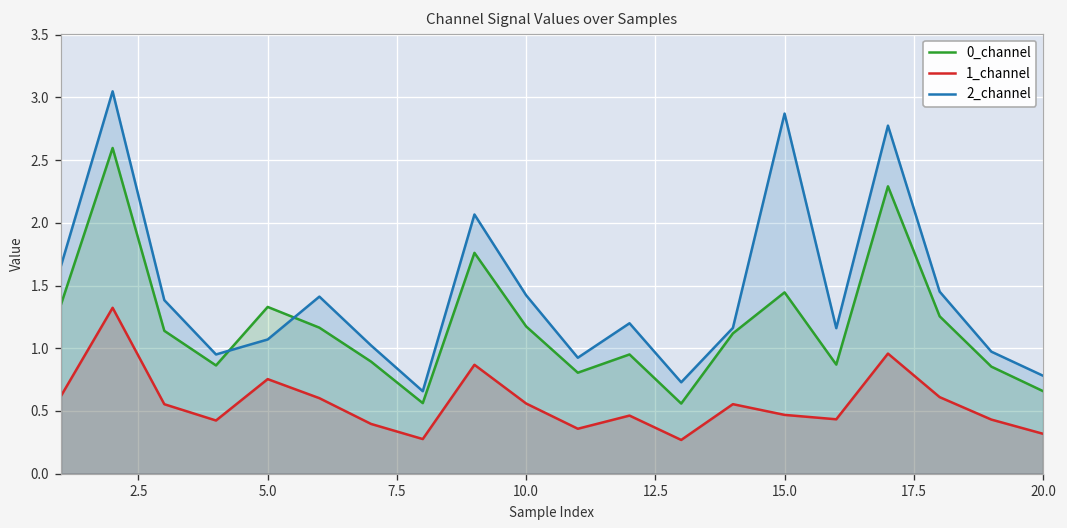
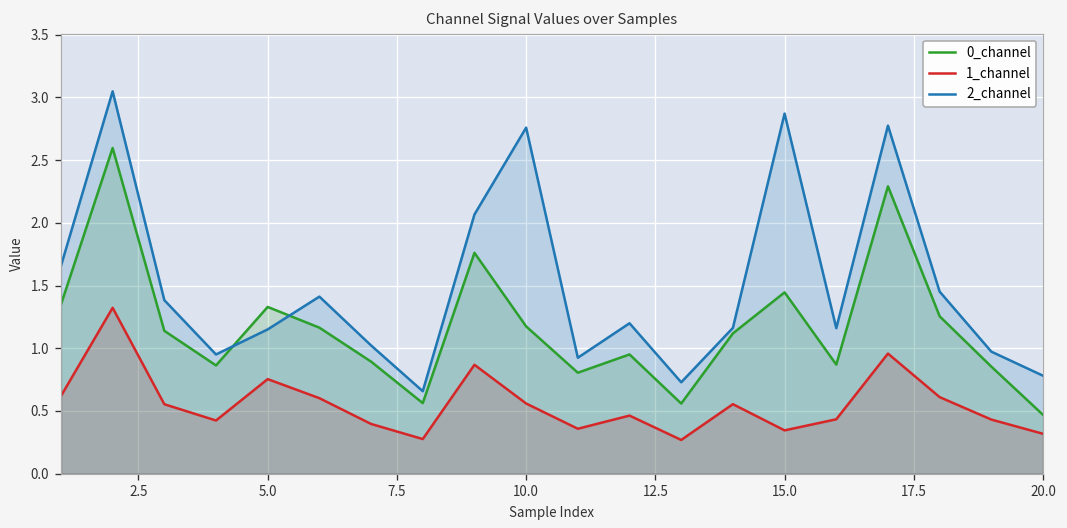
  {
    "0_channel": {
      "5.0": 1.33,
      "10.0": 1.17,
      "15.0": 1.45,
-     "20.0": 0.66
+     "20.0": 0.47
    },
    "1_channel": {
      "5.0": 0.75,
      "10.0": 0.56,
-     "15.0": 0.47,
+     "15.0": 0.35,
      "20.0": 0.32
    },
    "2_channel": {
-     "5.0": 1.07,
-     "10.0": 1.42,
+     "5.0": 1.15,
+     "10.0": 2.76,
      "15.0": 2.87,
      "20.0": 0.78
    }
  }
